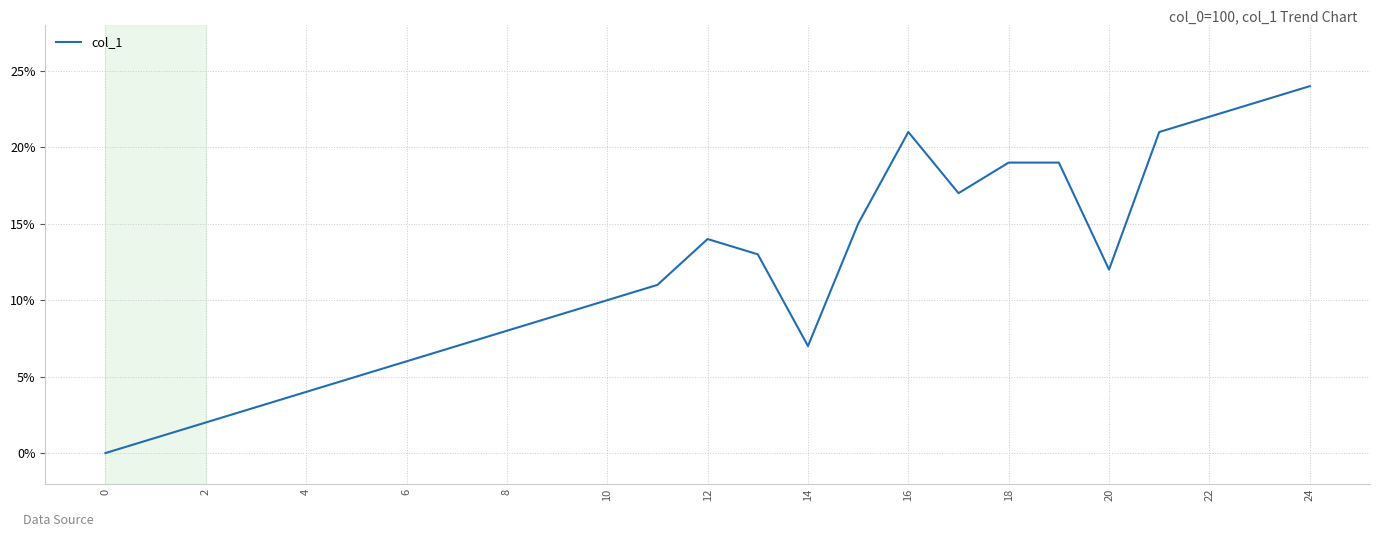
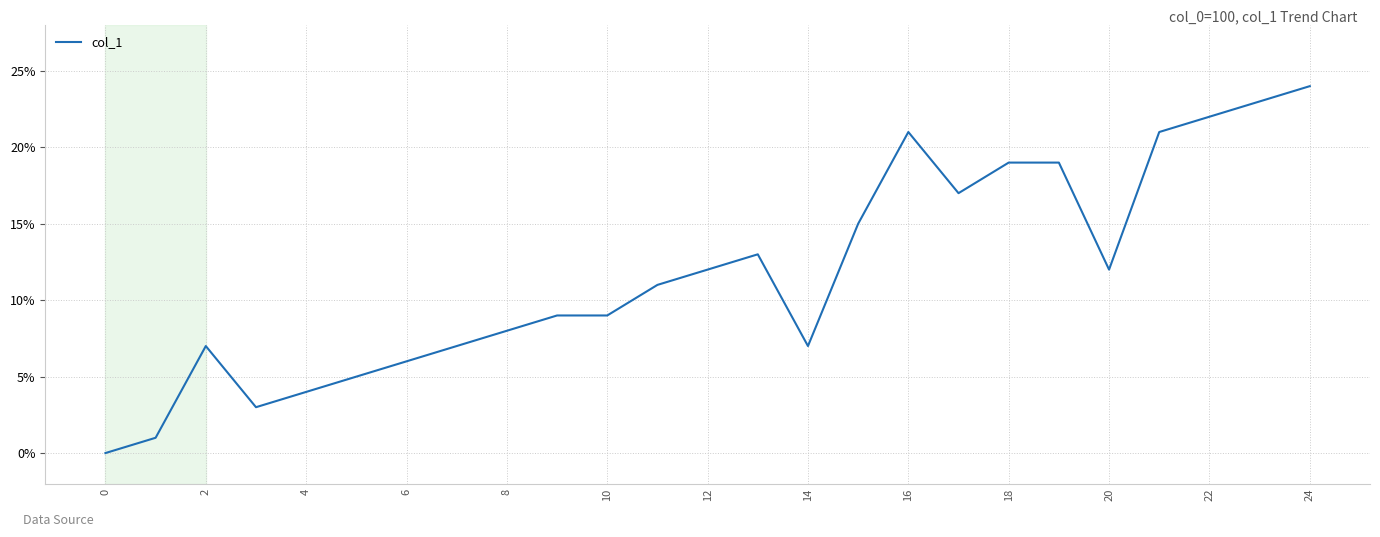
  {
    "0": "0%",
-   "2": "2%",
+   "2": "7%",
    "4": "4%",
    "6": "6%",
    "8": "8%",
-   "10": "10%",
-   "12": "14%",
+   "10": "9%",
+   "12": "12%",
    "14": "7%",
    "16": "21%",
    "18": "19%",
    "20": "12%",
    "22": "22%",
    "24": "24%"
  }
